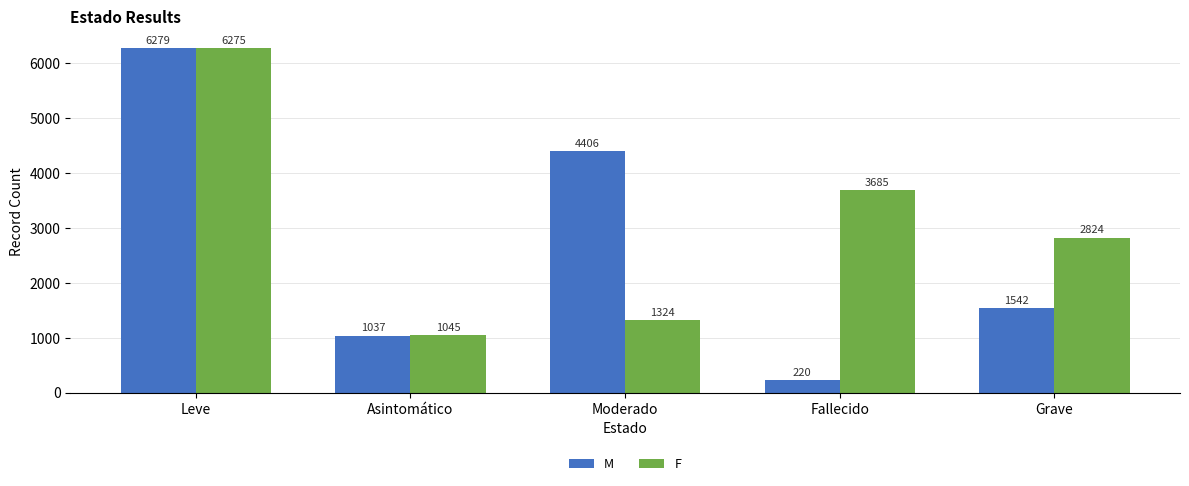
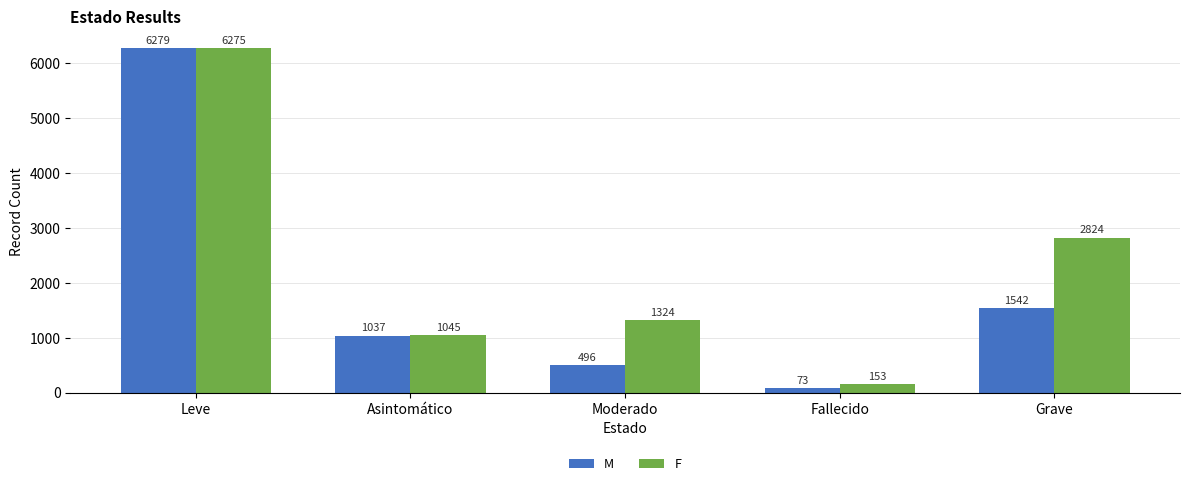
  {
    "M": {
      "Leve": 6279,
      "Asintomático": 1037,
-     "Moderado": 4406,
-     "Fallecido": 220,
+     "Moderado": 496,
+     "Fallecido": 73,
      "Grave": 1542
    },
    "F": {
      "Leve": 6275,
      "Asintomático": 1045,
      "Moderado": 1324,
-     "Fallecido": 3685,
+     "Fallecido": 153,
      "Grave": 2824
    }
  }
